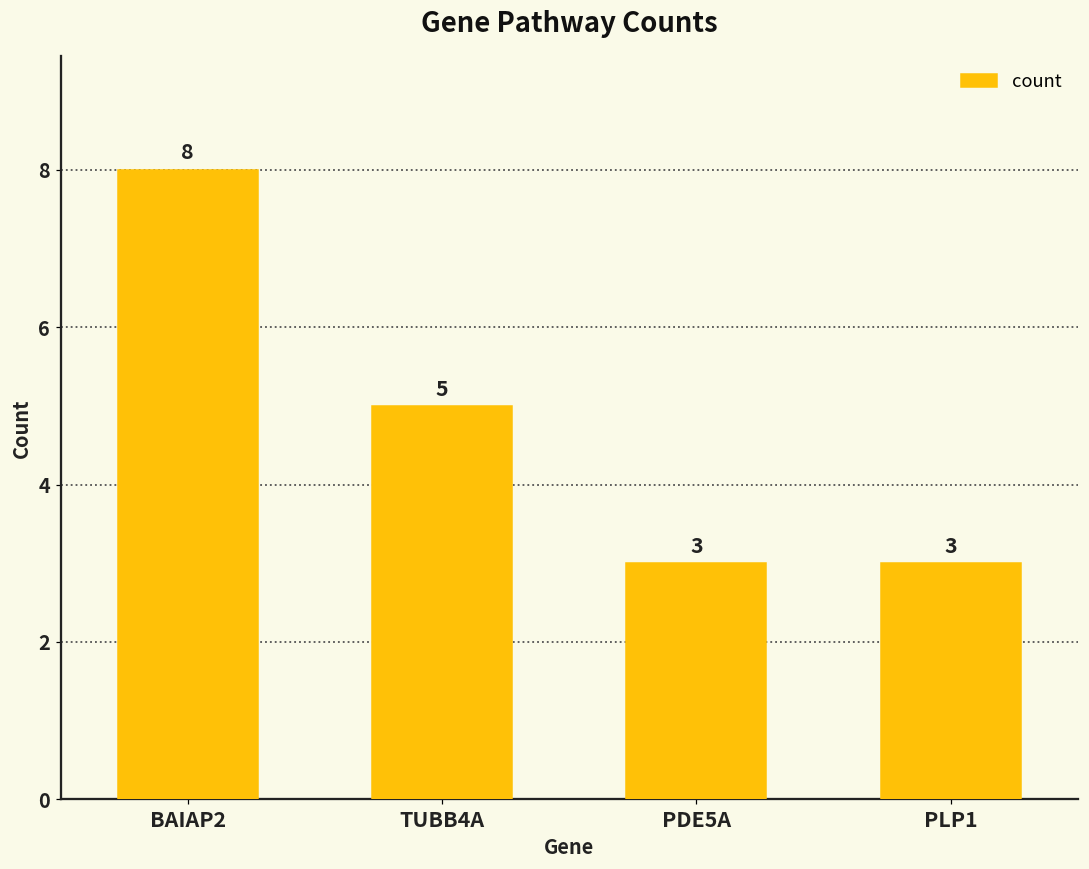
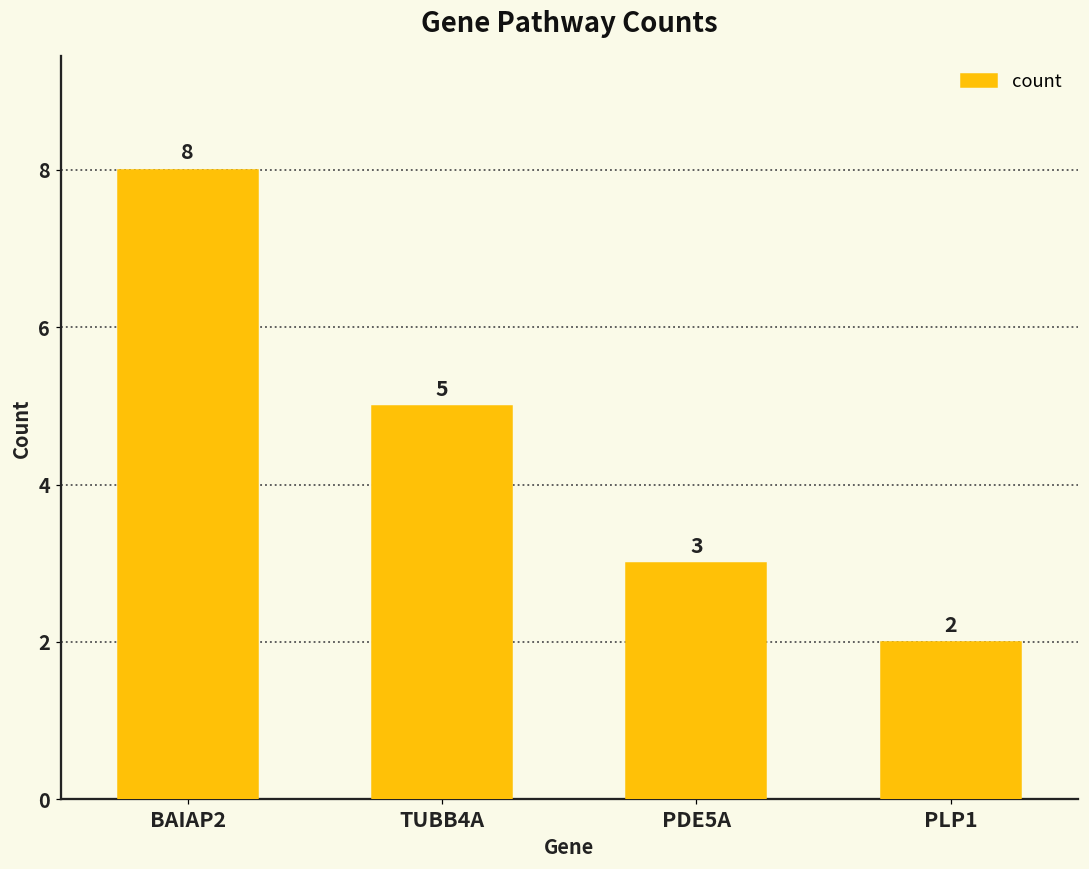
  {
    "BAIAP2": 8,
    "TUBB4A": 5,
    "PDE5A": 3,
-   "PLP1": 3
+   "PLP1": 2
  }
